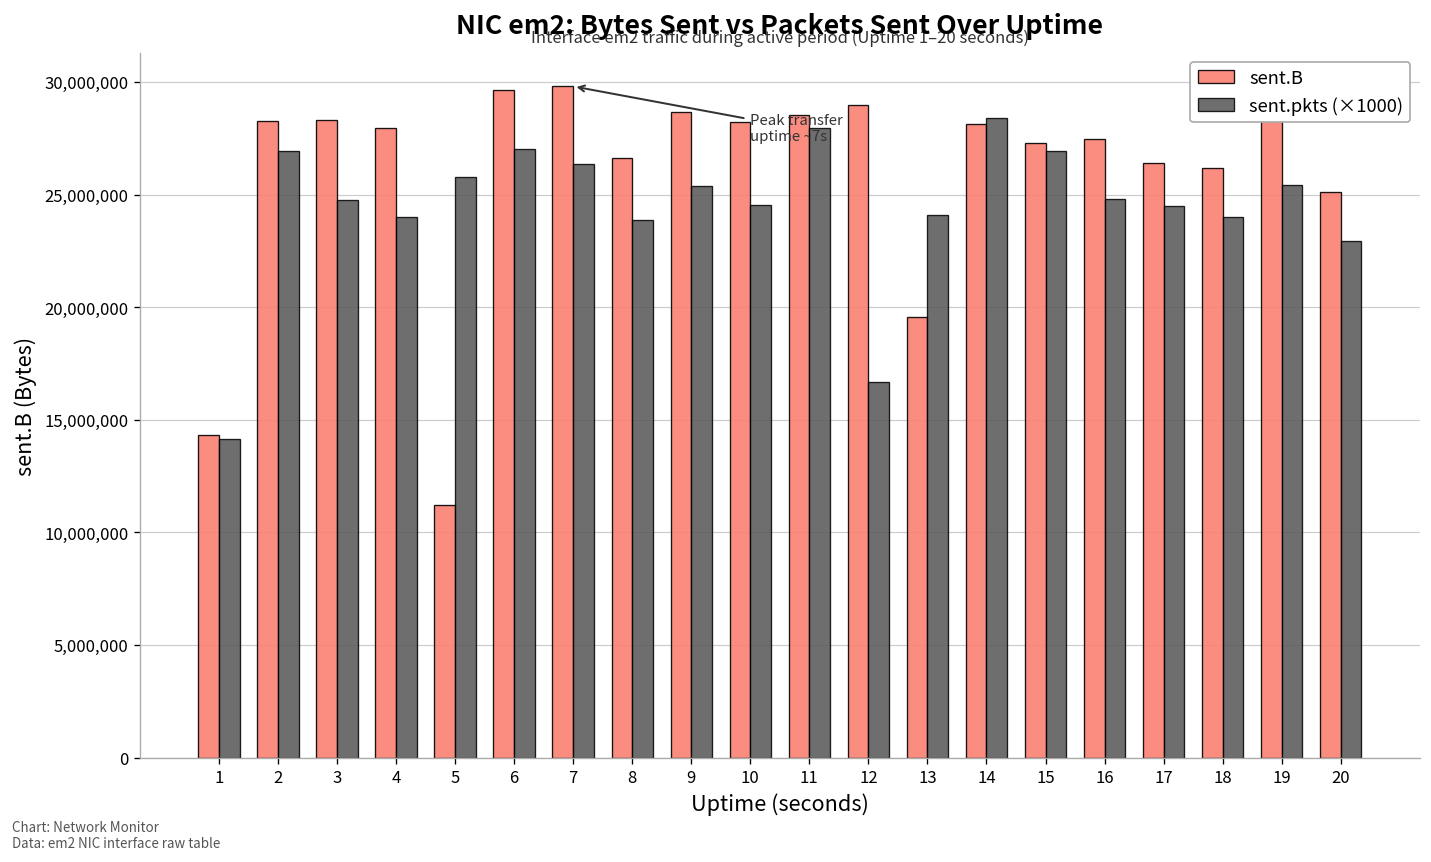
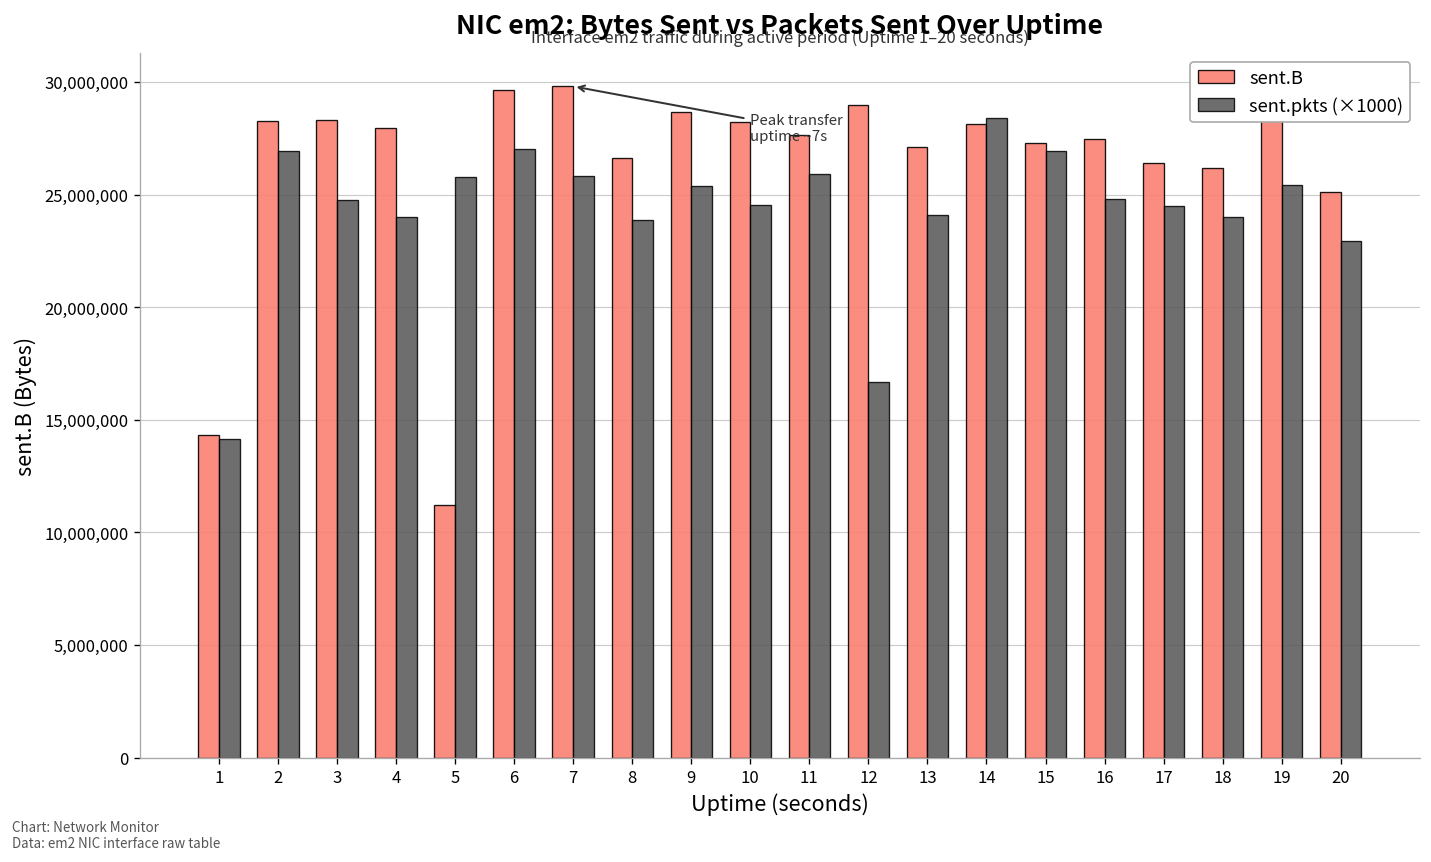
  {
    "sent.B": {
      "1": "14,300,000",
      "2": "28,300,000",
      "3": "28,300,000",
      "4": "28,000,000",
      "5": "11,200,000",
      "6": "29,600,000",
      "7": "29,800,000",
      "8": "26,600,000",
-     "11": "28,600,000",
+     "11": "27,600,000",
      "12": "29,000,000",
-     "13": "19,600,000",
+     "13": "27,100,000",
      "14": "28,100,000",
      "15": "27,300,000",
      "16": "27,500,000",
      "17": "26,400,000",
      "18": "26,200,000",
      "20": "25,100,000"
    },
    "sent.pkts (×1000)": {
      "1": "14,200,000",
      "2": "26,900,000",
      "3": "24,700,000",
      "4": "24,000,000",
      "5": "25,800,000",
      "6": "27,000,000",
-     "7": "26,300,000",
+     "7": "25,800,000",
      "8": "23,900,000",
      "9": "25,400,000",
      "10": "24,600,000",
-     "11": "28,000,000",
+     "11": "25,900,000",
      "12": "16,700,000",
      "13": "24,100,000",
      "14": "28,400,000",
      "15": "27,000,000",
      "16": "24,800,000",
      "17": "24,500,000",
      "18": "24,000,000",
      "19": "25,400,000",
      "20": "22,900,000"
    }
  }
